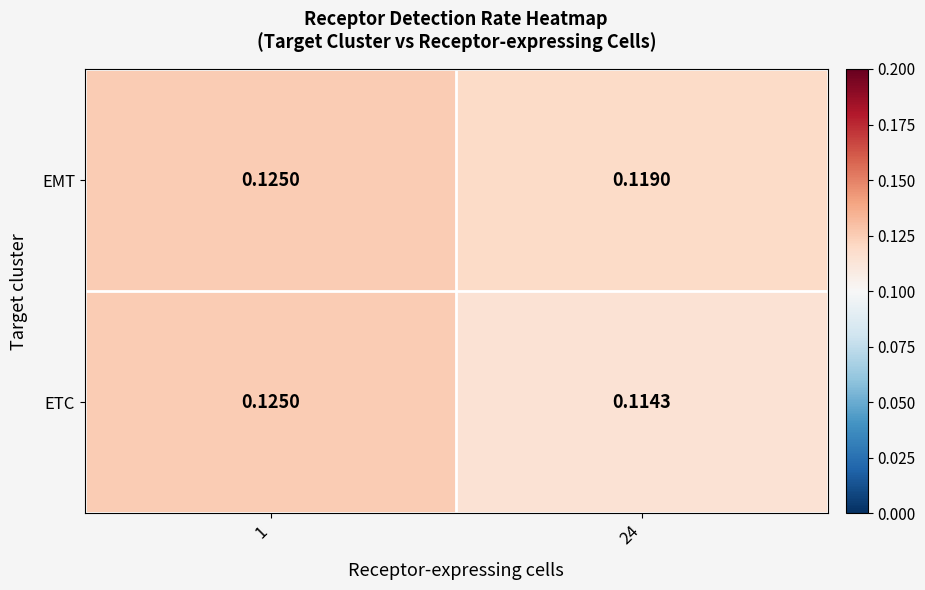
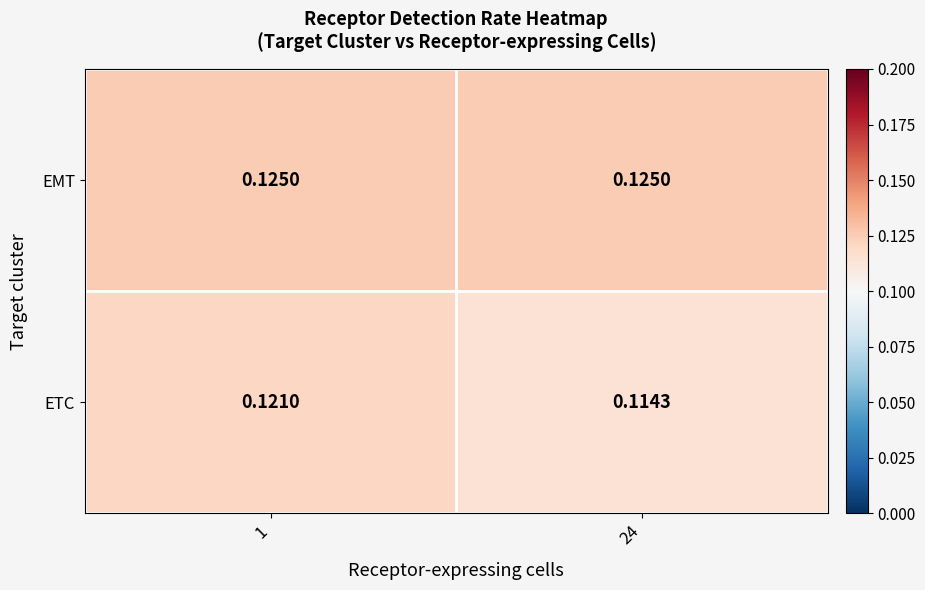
  {
    "EMT": {
      "1": 0.1250,
-     "24": 0.1190
+     "24": 0.1250
    },
    "ETC": {
-     "1": 0.1250,
+     "1": 0.1210,
      "24": 0.1143
    }
  }
